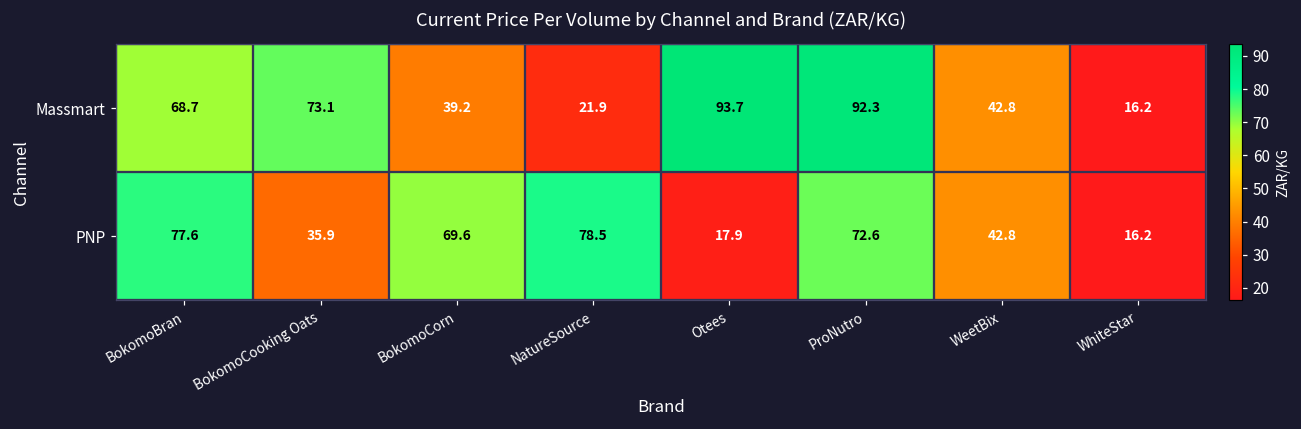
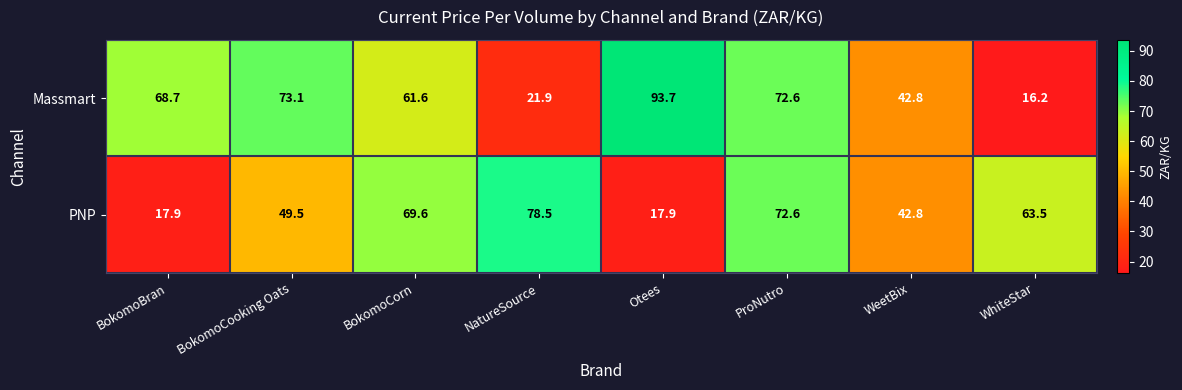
  {
    "Massmart": {
      "BokomoBran": 68.7,
      "BokomoCooking Oats": 73.1,
-     "BokomoCorn": 39.2,
+     "BokomoCorn": 61.6,
      "NatureSource": 21.9,
      "Otees": 93.7,
-     "ProNutro": 92.3,
+     "ProNutro": 72.6,
      "WeetBix": 42.8,
      "WhiteStar": 16.2
    },
    "PNP": {
-     "BokomoBran": 77.6,
-     "BokomoCooking Oats": 35.9,
+     "BokomoBran": 17.9,
+     "BokomoCooking Oats": 49.5,
      "BokomoCorn": 69.6,
      "NatureSource": 78.5,
      "Otees": 17.9,
      "ProNutro": 72.6,
      "WeetBix": 42.8,
-     "WhiteStar": 16.2
+     "WhiteStar": 63.5
    }
  }
